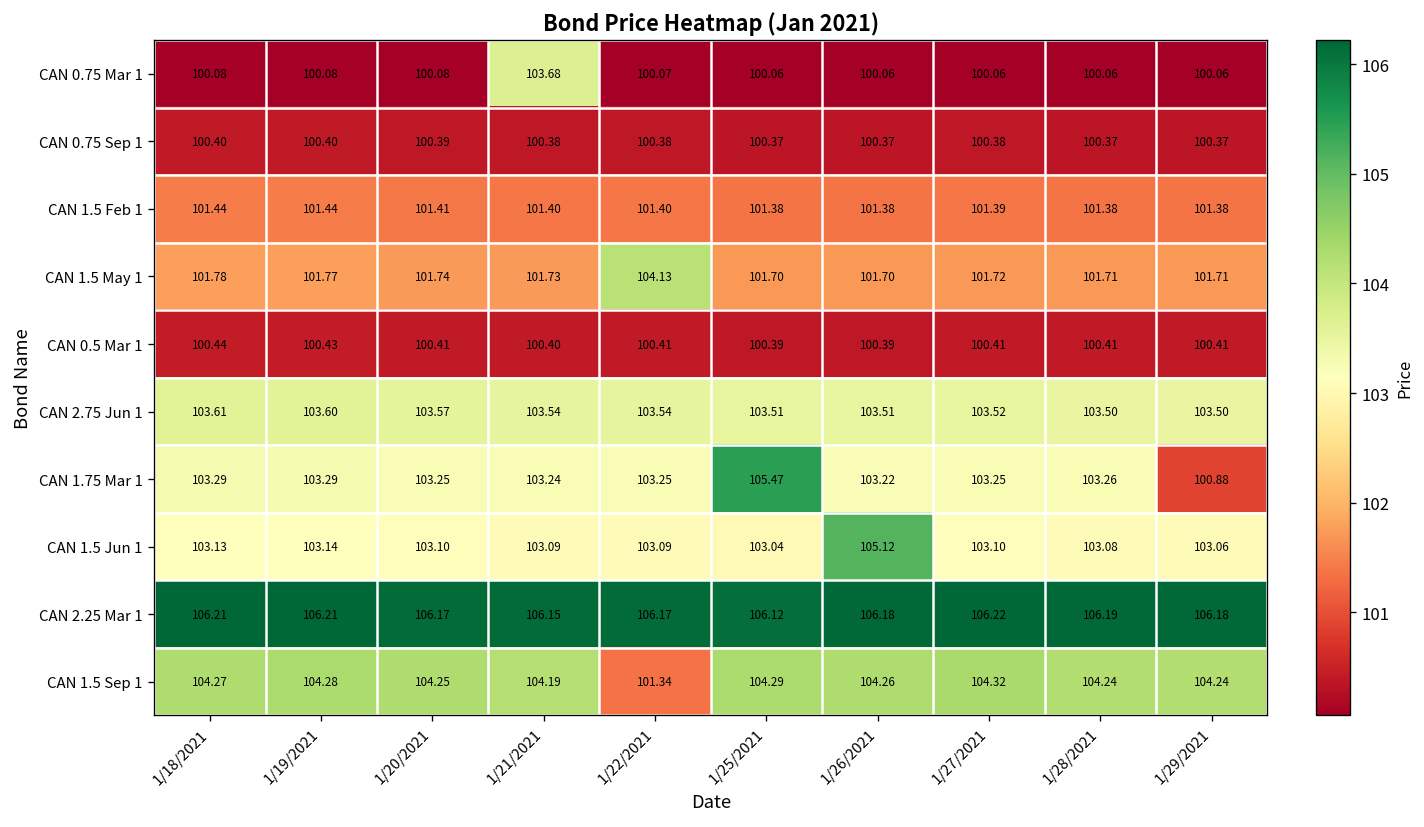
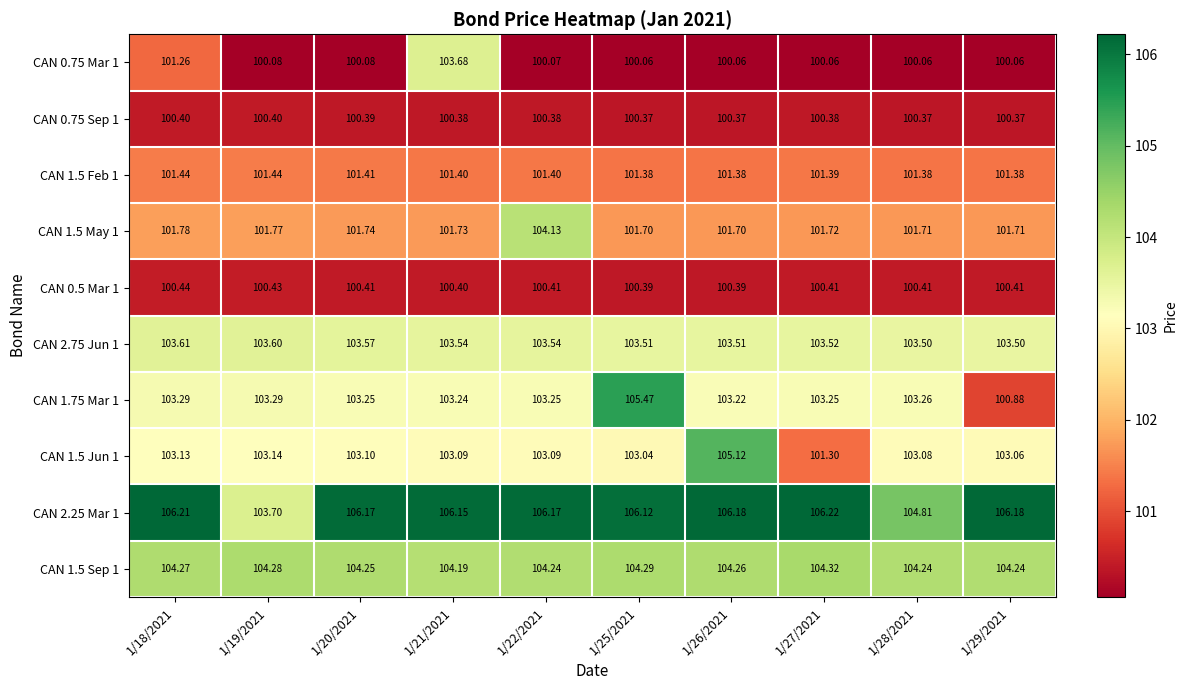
  {
    "CAN 0.75 Mar 1": {
-     "1/18/2021": 100.08,
+     "1/18/2021": 101.26,
      "1/19/2021": 100.08,
      "1/20/2021": 100.08,
      "1/21/2021": 103.68,
      "1/22/2021": 100.07,
      "1/25/2021": 100.06,
      "1/26/2021": 100.06,
      "1/27/2021": 100.06,
      "1/28/2021": 100.06,
      "1/29/2021": 100.06
    },
    "CAN 0.75 Sep 1": {
      "1/18/2021": 100.40,
      "1/19/2021": 100.40,
      "1/20/2021": 100.39,
      "1/21/2021": 100.38,
      "1/22/2021": 100.38,
      "1/25/2021": 100.37,
      "1/26/2021": 100.37,
      "1/27/2021": 100.38,
      "1/28/2021": 100.37,
      "1/29/2021": 100.37
    },
    "CAN 1.5 Feb 1": {
      "1/18/2021": 101.44,
      "1/19/2021": 101.44,
      "1/20/2021": 101.41,
      "1/21/2021": 101.40,
      "1/22/2021": 101.40,
      "1/25/2021": 101.38,
      "1/26/2021": 101.38,
      "1/27/2021": 101.39,
      "1/28/2021": 101.38,
      "1/29/2021": 101.38
    },
    "CAN 1.5 May 1": {
      "1/18/2021": 101.78,
      "1/19/2021": 101.77,
      "1/20/2021": 101.74,
      "1/21/2021": 101.73,
      "1/22/2021": 104.13,
      "1/25/2021": 101.70,
      "1/26/2021": 101.70,
      "1/27/2021": 101.72,
      "1/28/2021": 101.71,
      "1/29/2021": 101.71
    },
    "CAN 0.5 Mar 1": {
      "1/18/2021": 100.44,
      "1/19/2021": 100.43,
      "1/20/2021": 100.41,
      "1/21/2021": 100.40,
      "1/22/2021": 100.41,
      "1/25/2021": 100.39,
      "1/26/2021": 100.39,
      "1/27/2021": 100.41,
      "1/28/2021": 100.41,
      "1/29/2021": 100.41
    },
    "CAN 2.75 Jun 1": {
      "1/18/2021": 103.61,
      "1/19/2021": 103.60,
      "1/20/2021": 103.57,
      "1/21/2021": 103.54,
      "1/22/2021": 103.54,
      "1/25/2021": 103.51,
      "1/26/2021": 103.51,
      "1/27/2021": 103.52,
      "1/28/2021": 103.50,
      "1/29/2021": 103.50
    },
    "CAN 1.75 Mar 1": {
      "1/18/2021": 103.29,
      "1/19/2021": 103.29,
      "1/20/2021": 103.25,
      "1/21/2021": 103.24,
      "1/22/2021": 103.25,
      "1/25/2021": 105.47,
      "1/26/2021": 103.22,
      "1/27/2021": 103.25,
      "1/28/2021": 103.26,
      "1/29/2021": 100.88
    },
    "CAN 1.5 Jun 1": {
      "1/18/2021": 103.13,
      "1/19/2021": 103.14,
      "1/20/2021": 103.10,
      "1/21/2021": 103.09,
      "1/22/2021": 103.09,
      "1/25/2021": 103.04,
      "1/26/2021": 105.12,
-     "1/27/2021": 103.10,
+     "1/27/2021": 101.30,
      "1/28/2021": 103.08,
      "1/29/2021": 103.06
    },
    "CAN 2.25 Mar 1": {
      "1/18/2021": 106.21,
-     "1/19/2021": 106.21,
+     "1/19/2021": 103.70,
      "1/20/2021": 106.17,
      "1/21/2021": 106.15,
      "1/22/2021": 106.17,
      "1/25/2021": 106.12,
      "1/26/2021": 106.18,
      "1/27/2021": 106.22,
-     "1/28/2021": 106.19,
+     "1/28/2021": 104.81,
      "1/29/2021": 106.18
    },
    "CAN 1.5 Sep 1": {
      "1/18/2021": 104.27,
      "1/19/2021": 104.28,
      "1/20/2021": 104.25,
      "1/21/2021": 104.19,
-     "1/22/2021": 101.34,
+     "1/22/2021": 104.24,
      "1/25/2021": 104.29,
      "1/26/2021": 104.26,
      "1/27/2021": 104.32,
      "1/28/2021": 104.24,
      "1/29/2021": 104.24
    }
  }
